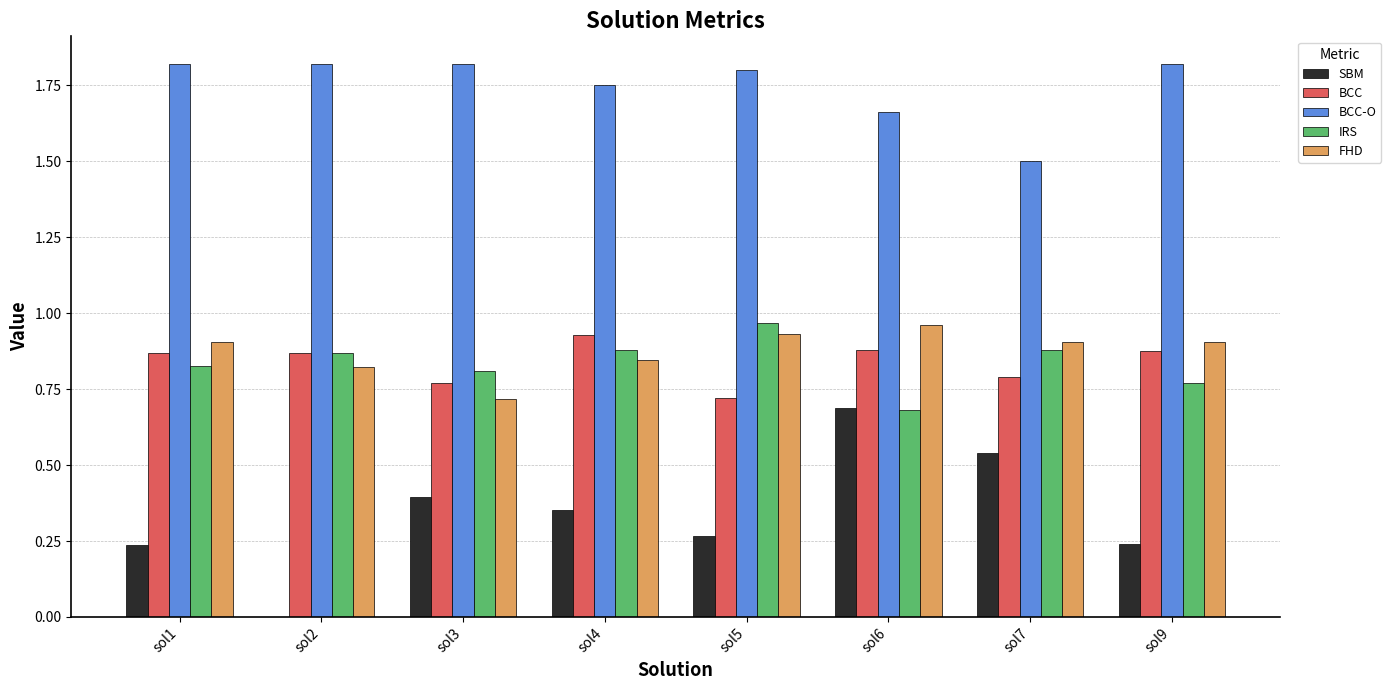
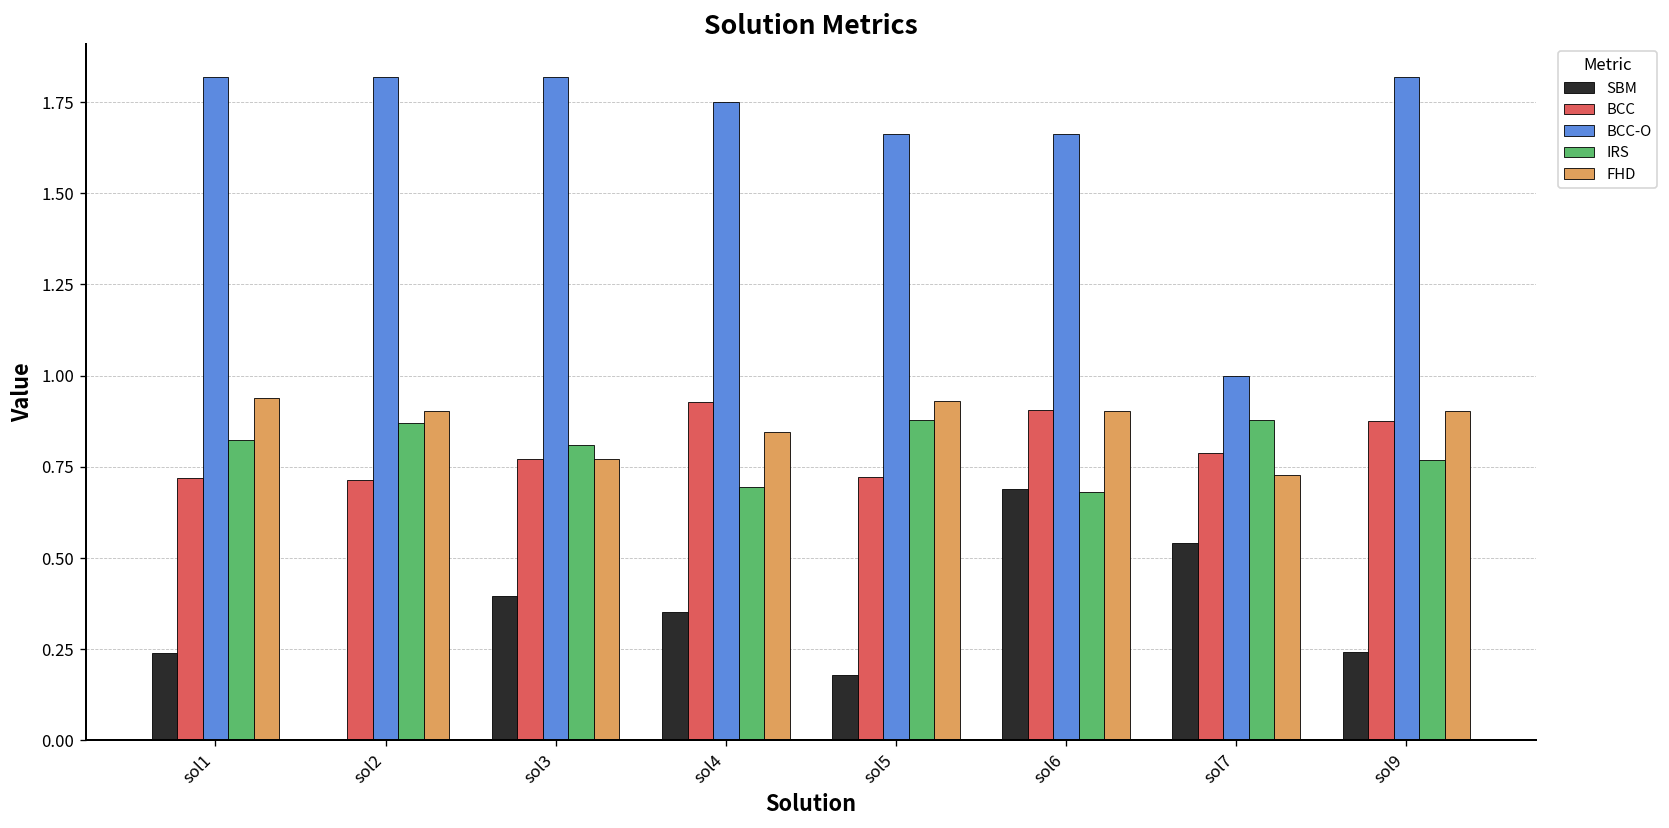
  {
    "SBM": {
      "sol1": 0.24,
      "sol3": 0.40,
      "sol4": 0.35,
-     "sol5": 0.27,
+     "sol5": 0.18,
      "sol6": 0.69,
      "sol7": 0.54,
      "sol9": 0.24
    },
    "BCC": {
-     "sol1": 0.87,
-     "sol2": 0.87,
+     "sol1": 0.72,
+     "sol2": 0.72,
      "sol3": 0.77,
      "sol4": 0.93,
      "sol5": 0.72,
-     "sol6": 0.88,
+     "sol6": 0.91,
      "sol7": 0.79,
      "sol9": 0.87
    },
    "BCC-O": {
      "sol1": 1.82,
      "sol2": 1.82,
      "sol3": 1.82,
      "sol4": 1.75,
-     "sol5": 1.80,
+     "sol5": 1.66,
      "sol6": 1.66,
-     "sol7": 1.5,
+     "sol7": 1.0,
      "sol9": 1.82
    },
    "IRS": {
      "sol1": 0.82,
      "sol2": 0.87,
      "sol3": 0.81,
-     "sol4": 0.88,
-     "sol5": 0.97,
+     "sol4": 0.69,
+     "sol5": 0.88,
      "sol6": 0.68,
      "sol7": 0.88,
      "sol9": 0.77
    },
    "FHD": {
-     "sol1": 0.90,
-     "sol2": 0.82,
-     "sol3": 0.72,
+     "sol1": 0.94,
+     "sol2": 0.90,
+     "sol3": 0.77,
      "sol4": 0.85,
      "sol5": 0.93,
-     "sol6": 0.96,
-     "sol7": 0.90,
+     "sol6": 0.90,
+     "sol7": 0.73,
      "sol9": 0.90
    }
  }
